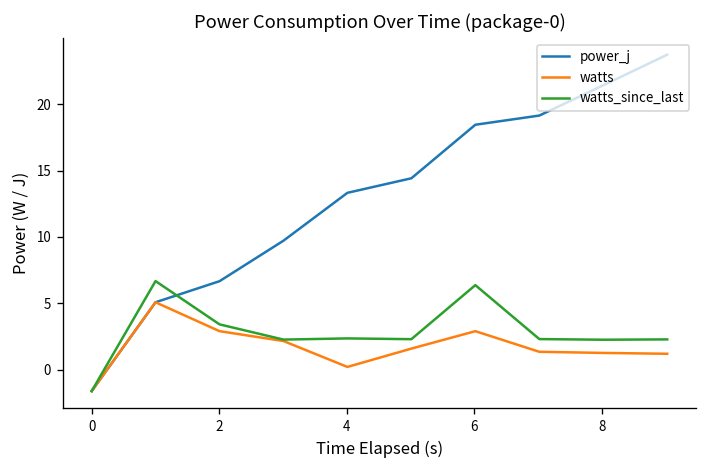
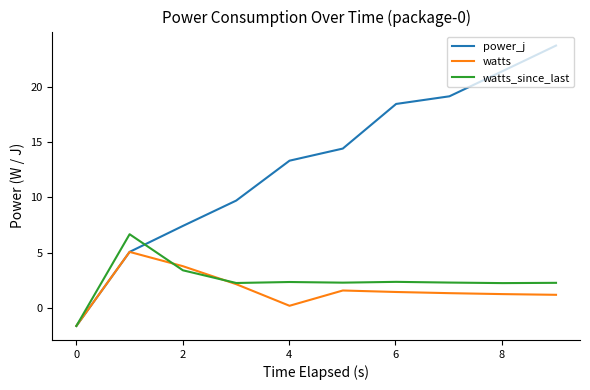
  {
    "power_j": {
-     "2": 6.7,
+     "2": 7.4,
      "4": 13.3,
      "6": 18.4
    },
    "watts": {
-     "2": 2.9,
+     "2": 3.8,
      "4": 0.2,
-     "6": 2.9
+     "6": 1.5
    },
    "watts_since_last": {
      "2": 3.4,
      "4": 2.4,
-     "6": 6.4
+     "6": 2.4
    }
  }
